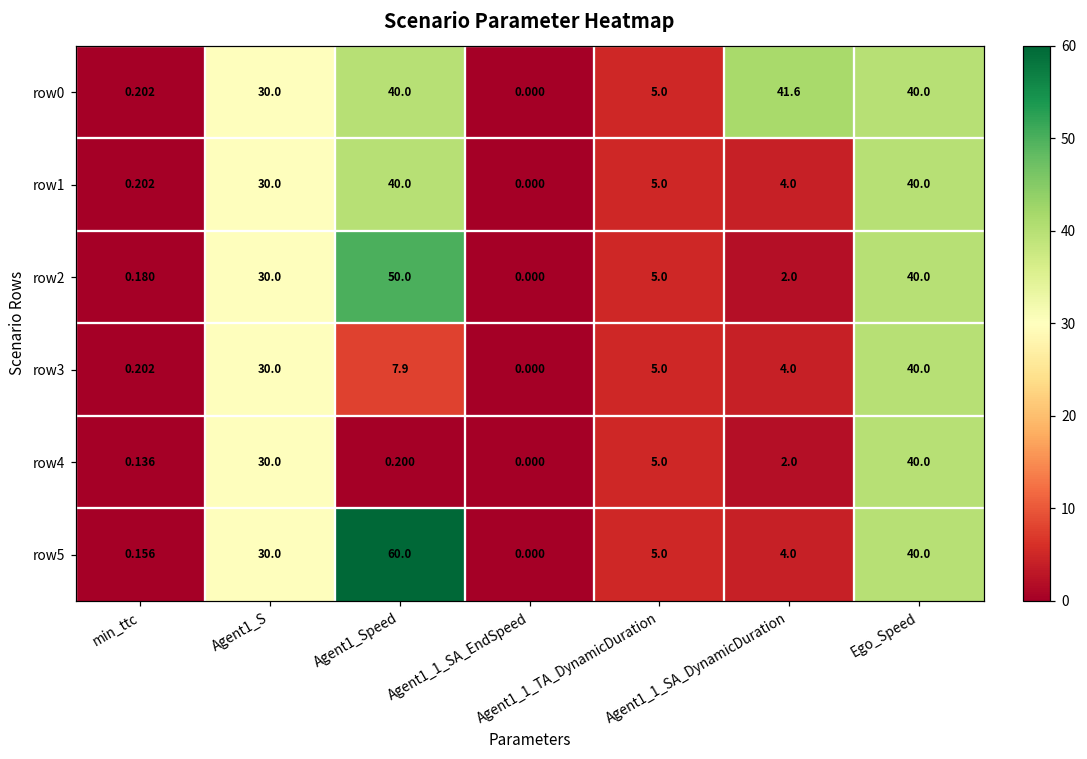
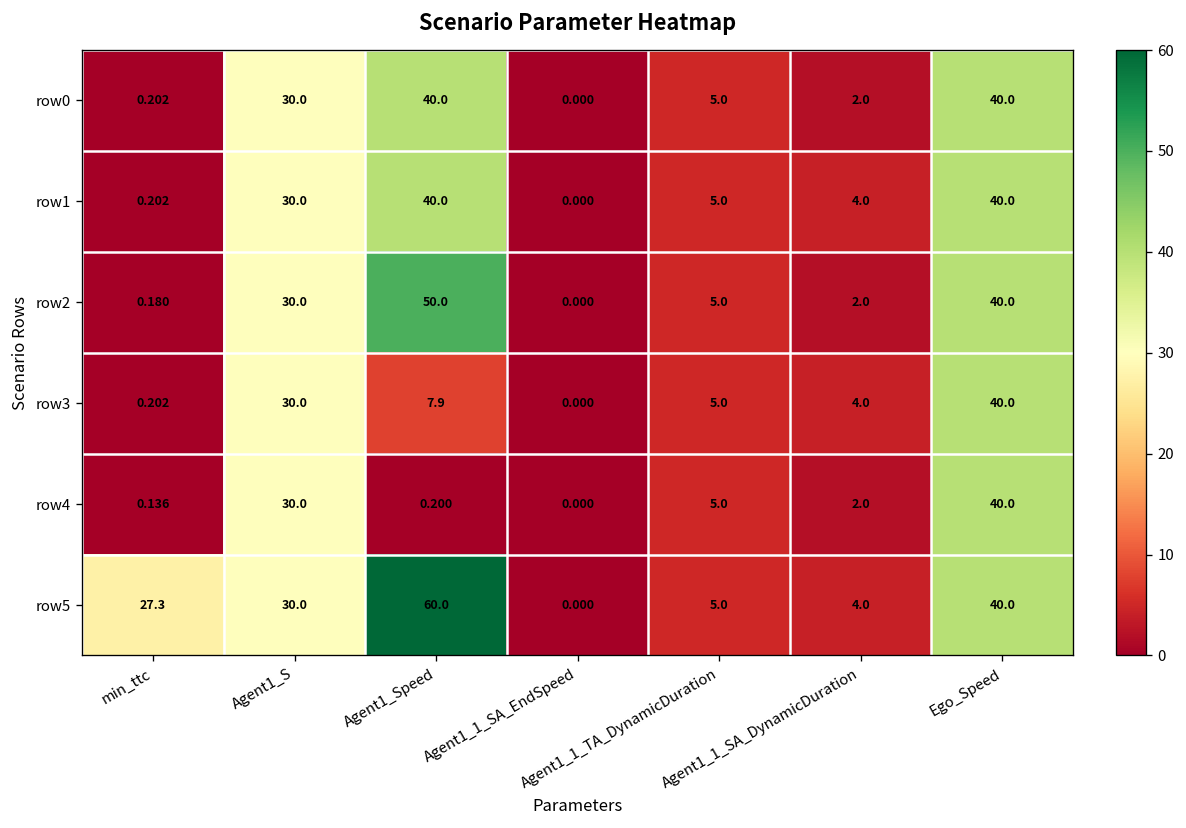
  {
    "row0": {
      "min_ttc": 0.202,
      "Agent1_S": 30.0,
      "Agent1_Speed": 40.0,
      "Agent1_1_SA_EndSpeed": 0.000,
      "Agent1_1_TA_DynamicDuration": 5.0,
-     "Agent1_1_SA_DynamicDuration": 41.6,
+     "Agent1_1_SA_DynamicDuration": 2.0,
      "Ego_Speed": 40.0
    },
    "row1": {
      "min_ttc": 0.202,
      "Agent1_S": 30.0,
      "Agent1_Speed": 40.0,
      "Agent1_1_SA_EndSpeed": 0.000,
      "Agent1_1_TA_DynamicDuration": 5.0,
      "Agent1_1_SA_DynamicDuration": 4.0,
      "Ego_Speed": 40.0
    },
    "row2": {
      "min_ttc": 0.180,
      "Agent1_S": 30.0,
      "Agent1_Speed": 50.0,
      "Agent1_1_SA_EndSpeed": 0.000,
      "Agent1_1_TA_DynamicDuration": 5.0,
      "Agent1_1_SA_DynamicDuration": 2.0,
      "Ego_Speed": 40.0
    },
    "row3": {
      "min_ttc": 0.202,
      "Agent1_S": 30.0,
      "Agent1_Speed": 7.9,
      "Agent1_1_SA_EndSpeed": 0.000,
      "Agent1_1_TA_DynamicDuration": 5.0,
      "Agent1_1_SA_DynamicDuration": 4.0,
      "Ego_Speed": 40.0
    },
    "row4": {
      "min_ttc": 0.136,
      "Agent1_S": 30.0,
      "Agent1_Speed": 0.200,
      "Agent1_1_SA_EndSpeed": 0.000,
      "Agent1_1_TA_DynamicDuration": 5.0,
      "Agent1_1_SA_DynamicDuration": 2.0,
      "Ego_Speed": 40.0
    },
    "row5": {
-     "min_ttc": 0.156,
+     "min_ttc": 27.3,
      "Agent1_S": 30.0,
      "Agent1_Speed": 60.0,
      "Agent1_1_SA_EndSpeed": 0.000,
      "Agent1_1_TA_DynamicDuration": 5.0,
      "Agent1_1_SA_DynamicDuration": 4.0,
      "Ego_Speed": 40.0
    }
  }
